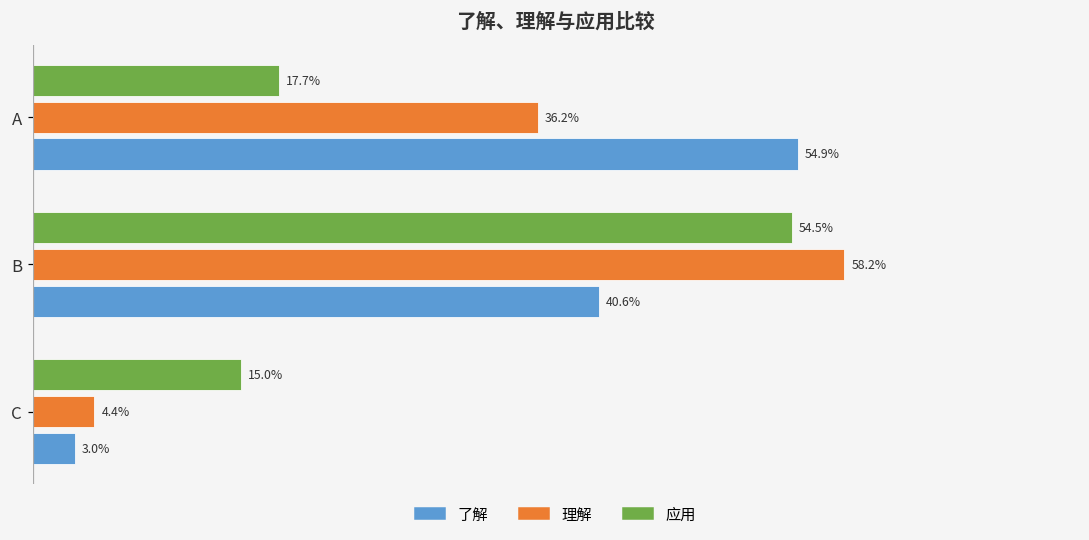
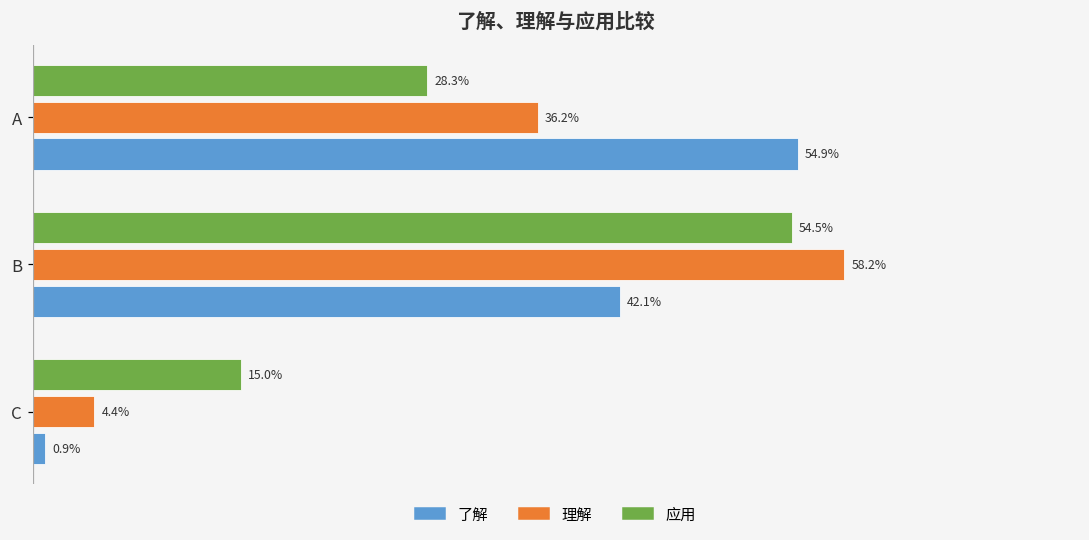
  {
    "了解": {
      "A": "54.9%",
-     "B": "40.6%",
-     "C": "3.0%"
+     "B": "42.1%",
+     "C": "0.9%"
    },
    "理解": {
      "A": "36.2%",
      "B": "58.2%",
      "C": "4.4%"
    },
    "应用": {
-     "A": "17.7%",
+     "A": "28.3%",
      "B": "54.5%",
      "C": "15.0%"
    }
  }
